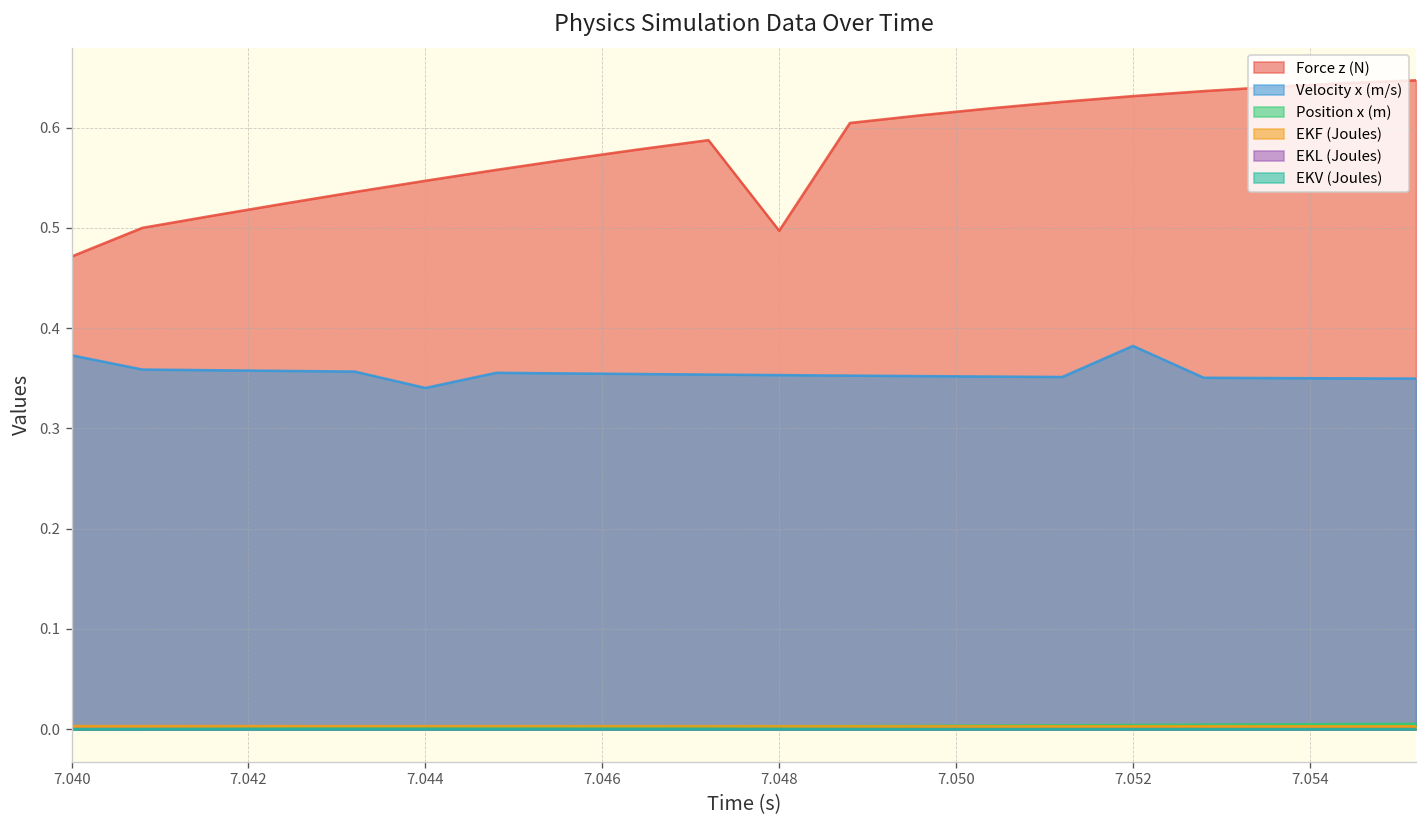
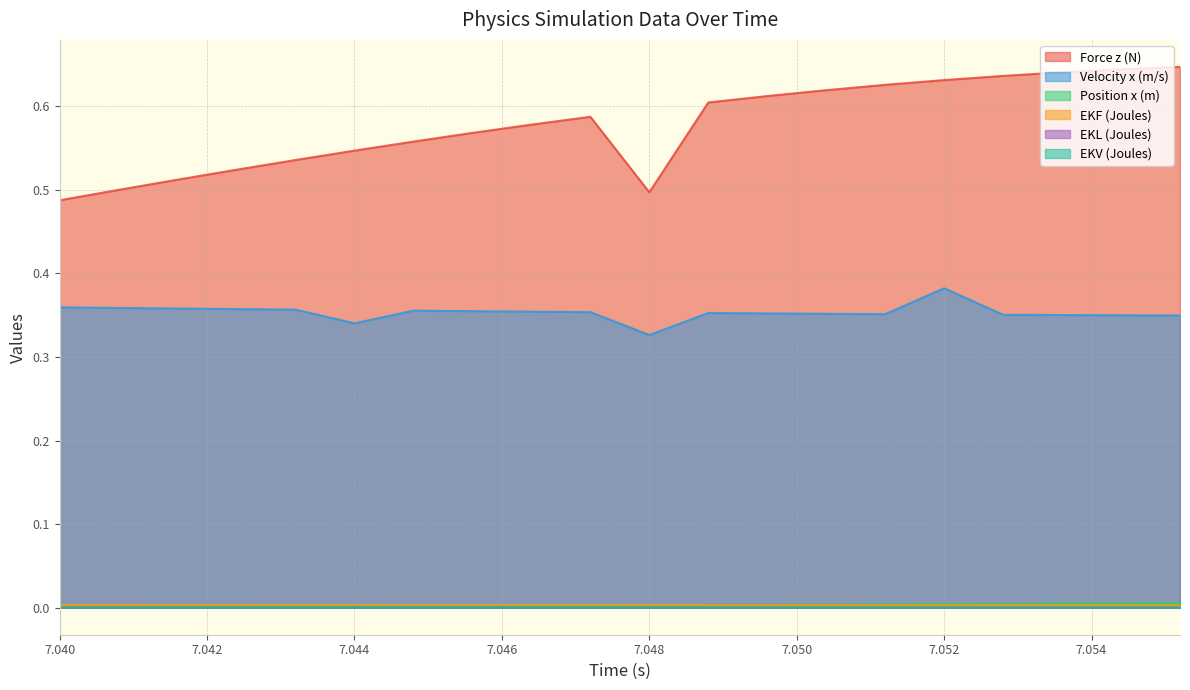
  {
    "Force z (N)": {
-     "7.040": 0.47,
+     "7.040": 0.49,
      "7.044": 0.55,
      "7.048": 0.50,
      "7.052": 0.63
    },
    "Velocity x (m/s)": {
-     "7.040": 0.37,
+     "7.040": 0.36,
      "7.044": 0.34,
-     "7.048": 0.35,
+     "7.048": 0.33,
      "7.052": 0.38
    },
    "EKF (Joules)": {
      "7.040": 0.00
    }
  }
